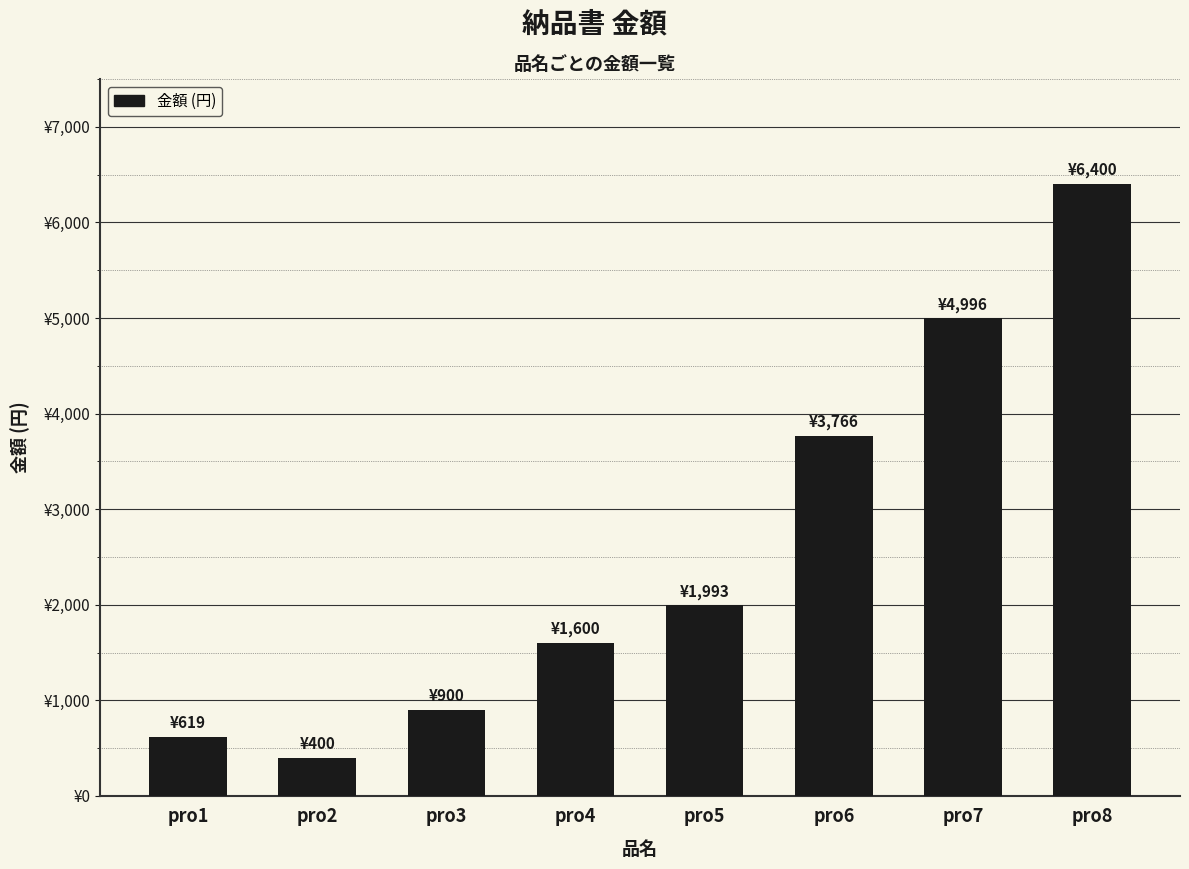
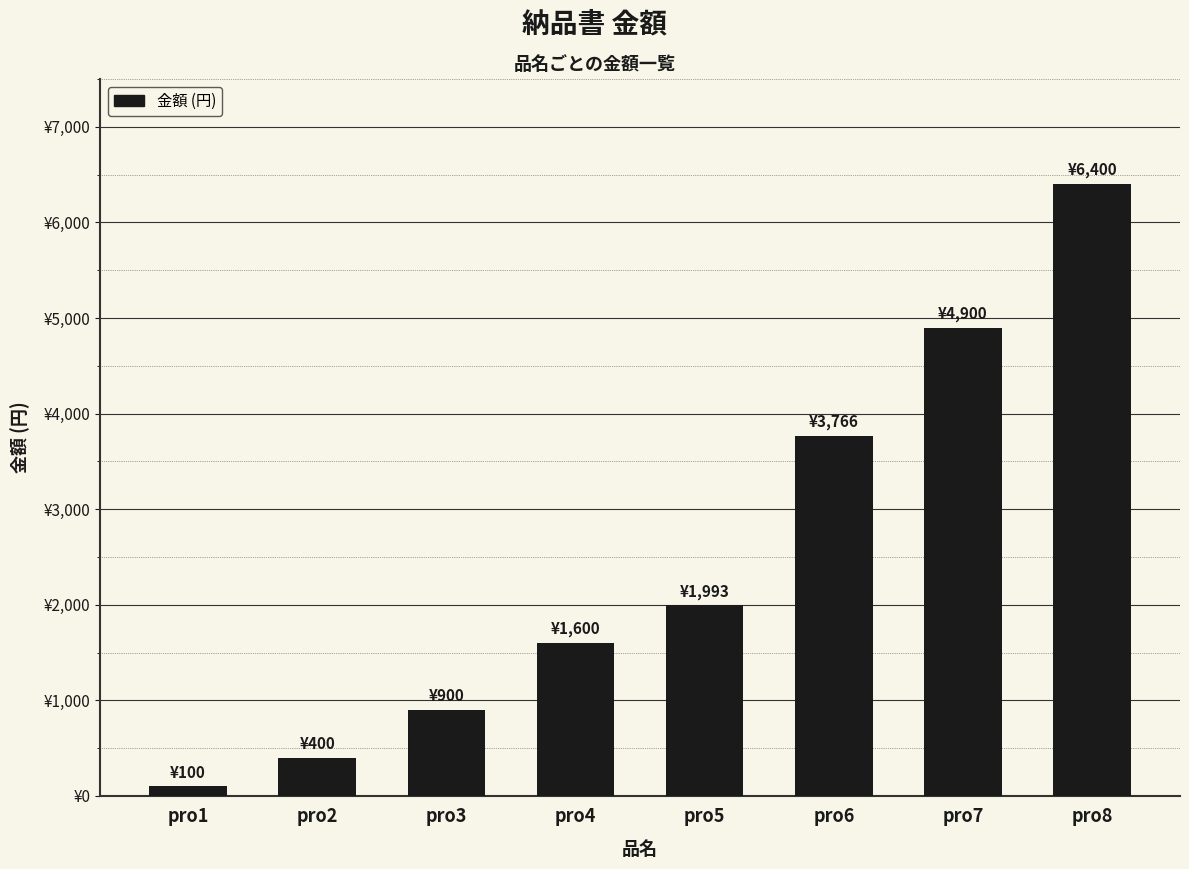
  {
-   "pro1": "¥619",
+   "pro1": "¥100",
    "pro2": "¥400",
    "pro3": "¥900",
    "pro4": "¥1,600",
    "pro5": "¥1,993",
    "pro6": "¥3,766",
-   "pro7": "¥4,996",
+   "pro7": "¥4,900",
    "pro8": "¥6,400"
  }
